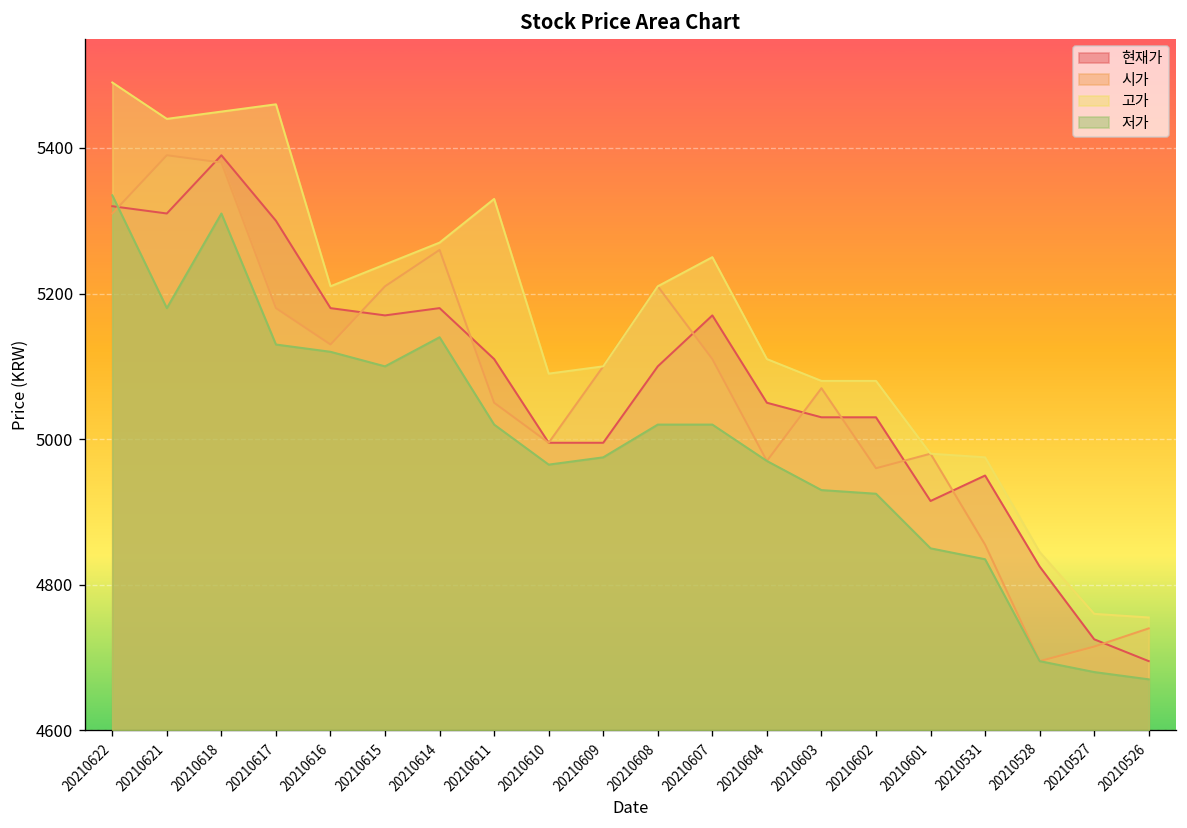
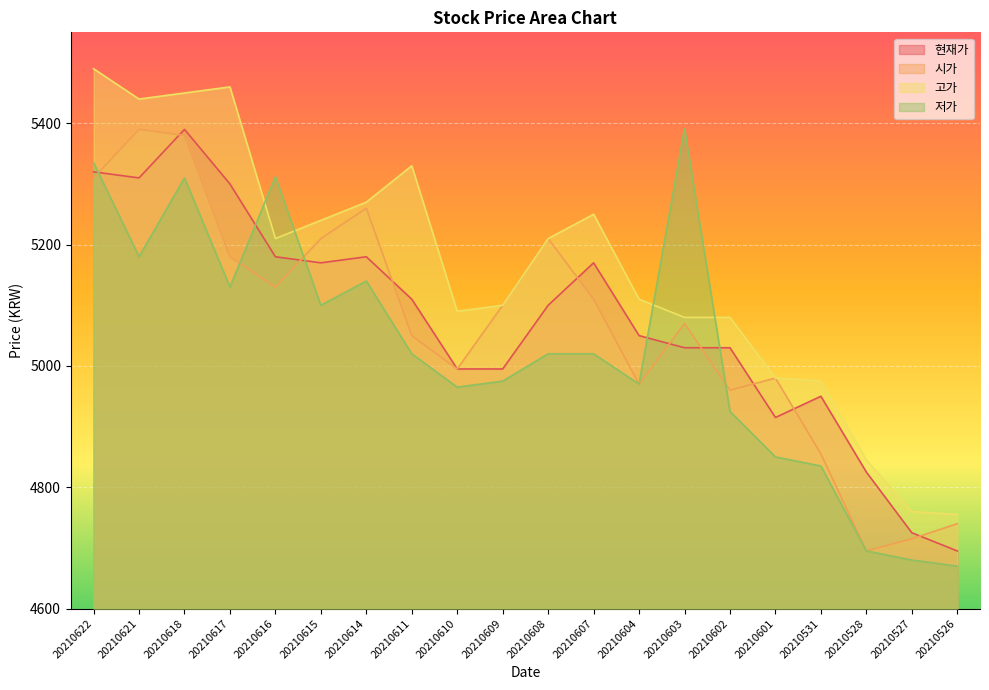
  {
    "저가": {
      "20210622": 5340,
      "20210621": 5180,
      "20210618": 5310,
      "20210617": 5130,
-     "20210616": 5120,
+     "20210616": 5310,
      "20210615": 5100,
      "20210614": 5140,
      "20210611": 5020,
      "20210610": 4970,
      "20210609": 4980,
      "20210608": 5020,
      "20210607": 5020,
-     "20210603": 4930,
+     "20210603": 5390,
      "20210602": 4930,
      "20210601": 4850,
      "20210531": 4840,
      "20210527": 4680,
      "20210526": 4670
    }
  }
